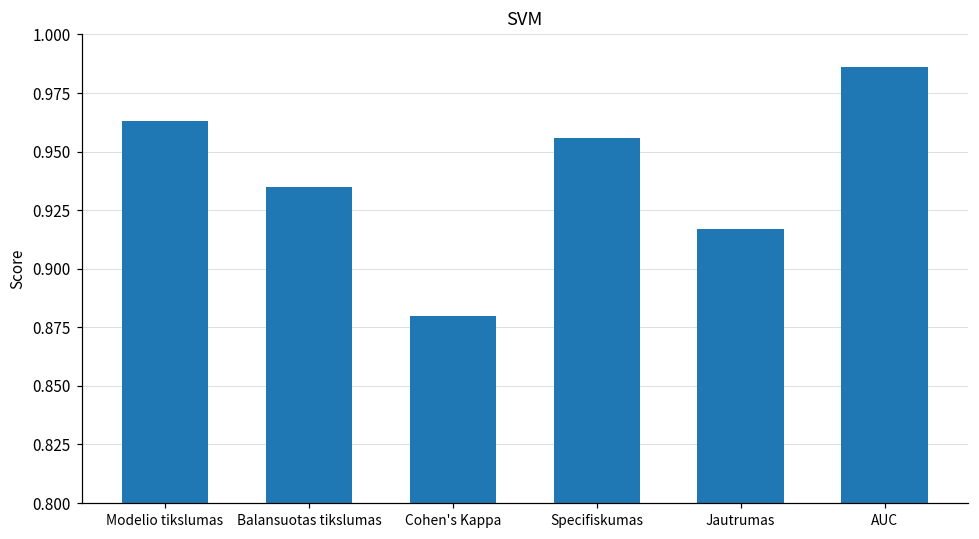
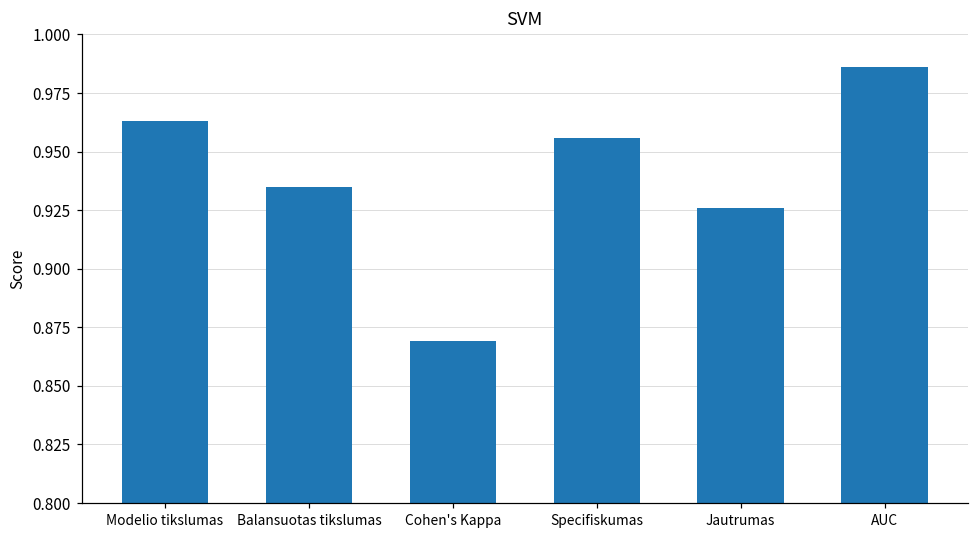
  {
    "Modelio tikslumas": 0.963,
    "Balansuotas tikslumas": 0.935,
-   "Cohen's Kappa": 0.880,
+   "Cohen's Kappa": 0.869,
    "Specifiskumas": 0.956,
-   "Jautrumas": 0.917,
+   "Jautrumas": 0.926,
    "AUC": 0.986
  }
